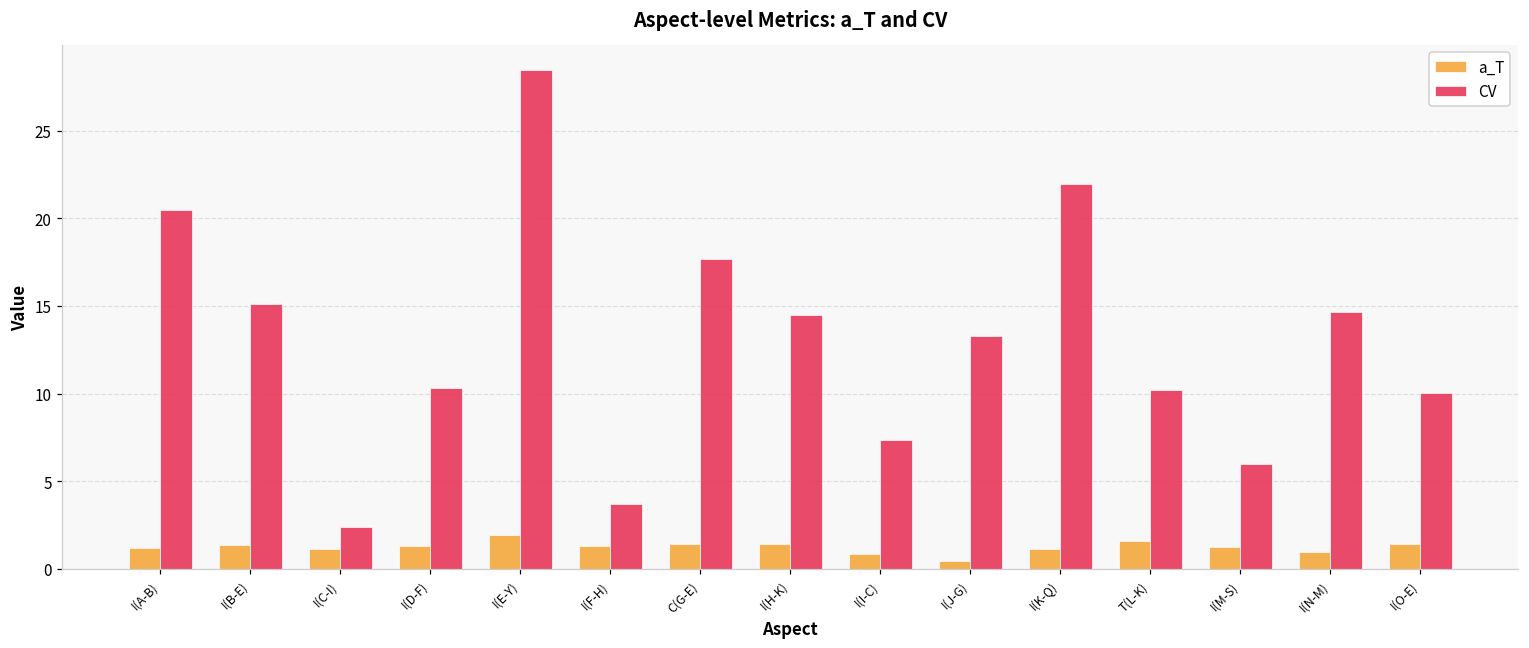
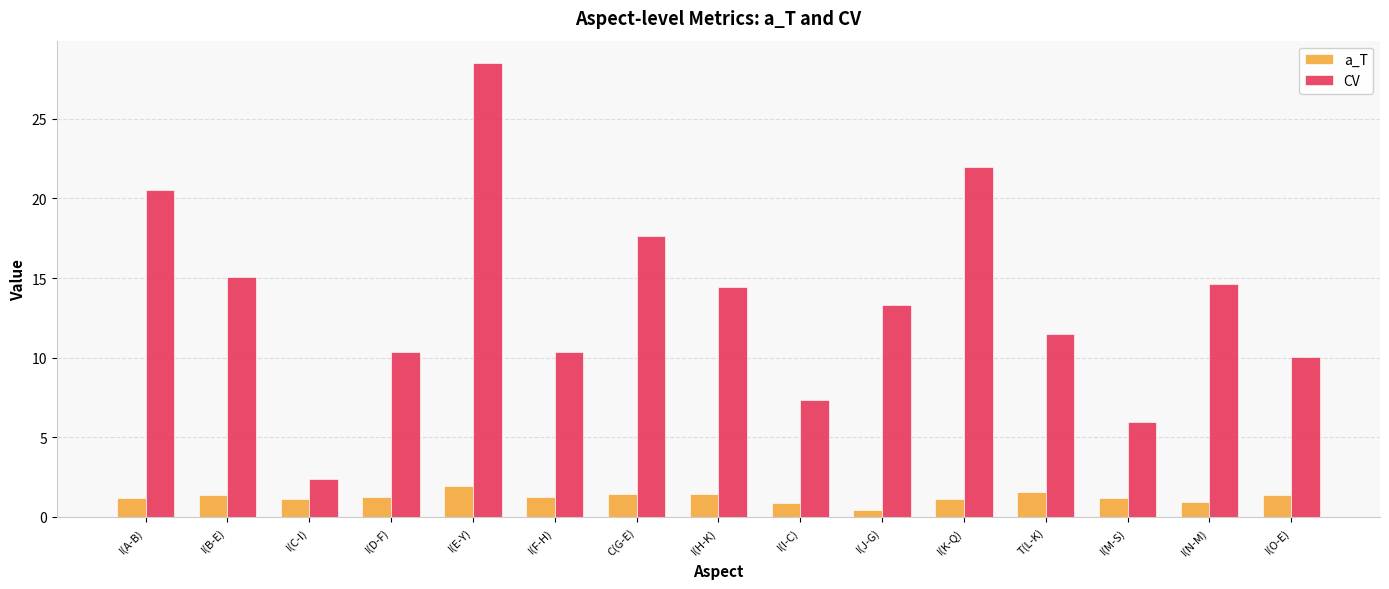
  {
    "a_T": {
      "I(A-B)": 1.2,
      "I(B-E)": 1.4,
      "I(C-I)": 1.1,
      "I(D-F)": 1.3,
      "I(E-Y)": 1.9,
      "I(F-H)": 1.3,
      "C(G-E)": 1.4,
      "I(H-K)": 1.4,
      "I(I-C)": 0.9,
      "I(J-G)": 0.5,
      "I(K-Q)": 1.2,
      "T(L-K)": 1.6,
      "I(M-S)": 1.2,
      "I(N-M)": 0.9,
      "I(O-E)": 1.4
    },
    "CV": {
      "I(A-B)": 20.5,
      "I(B-E)": 15.1,
      "I(C-I)": 2.4,
      "I(D-F)": 10.3,
      "I(E-Y)": 28.5,
-     "I(F-H)": 3.7,
+     "I(F-H)": 10.3,
      "C(G-E)": 17.7,
      "I(H-K)": 14.5,
      "I(I-C)": 7.3,
      "I(J-G)": 13.3,
      "I(K-Q)": 22.0,
-     "T(L-K)": 10.2,
+     "T(L-K)": 11.5,
      "I(M-S)": 6.0,
      "I(N-M)": 14.6,
      "I(O-E)": 10.1
    }
  }
